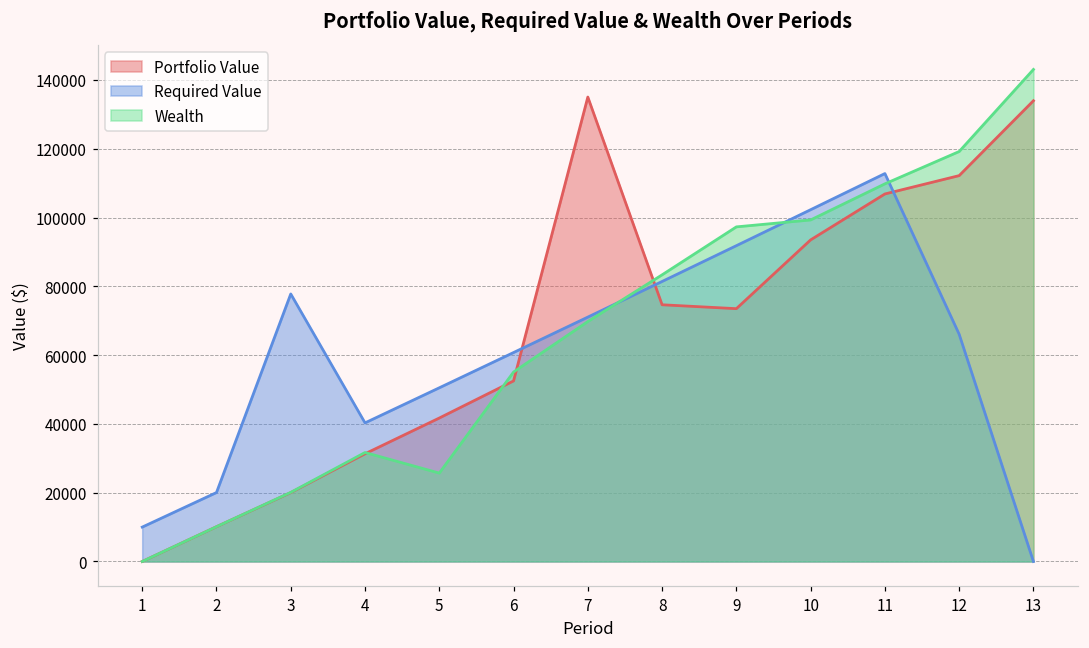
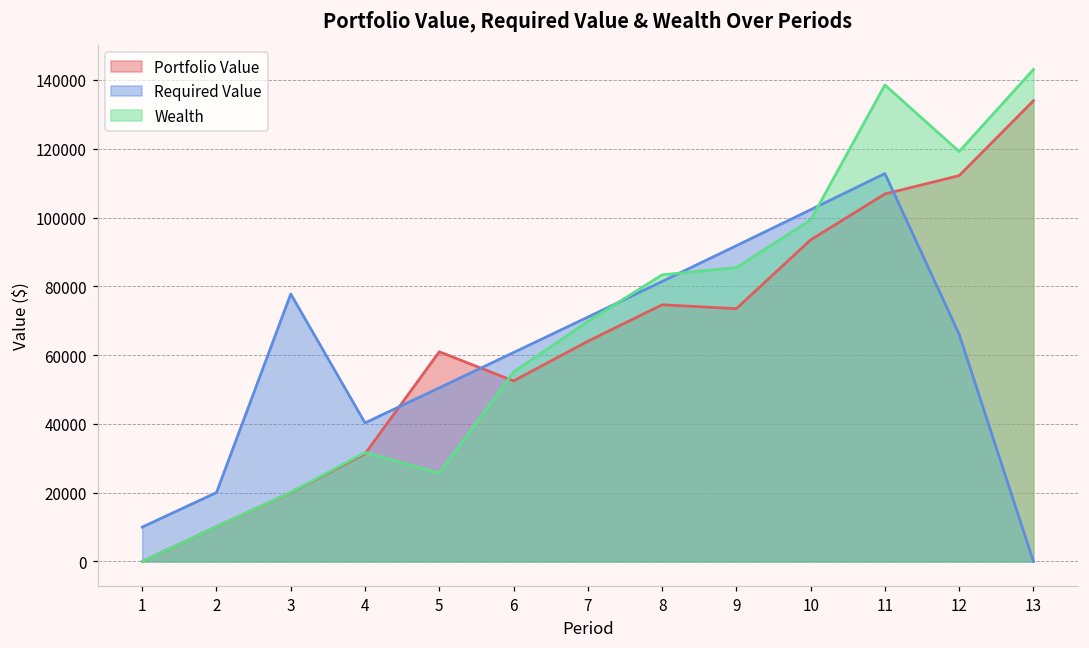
  {
    "Portfolio Value": {
-     "5": 42000,
+     "5": 61000,
      "6": 52000,
-     "7": 135000,
+     "7": 64000,
      "8": 75000,
      "9": 74000,
      "10": 94000,
      "11": 107000,
      "12": 112000,
      "13": 134000
    },
    "Required Value": {
      "1": 10000,
      "2": 20000,
      "3": 78000,
      "4": 40000,
      "5": 51000,
      "6": 61000,
      "7": 71000,
      "8": 81000,
      "9": 92000,
      "10": 102000,
      "11": 113000,
      "12": 66000,
      "13": 0
    },
    "Wealth": {
      "5": 26000,
      "6": 55000,
      "7": 70000,
      "8": 83000,
-     "9": 97000,
+     "9": 85000,
      "10": 99000,
-     "11": 110000,
+     "11": 139000,
      "12": 119000,
      "13": 143000
    }
  }
